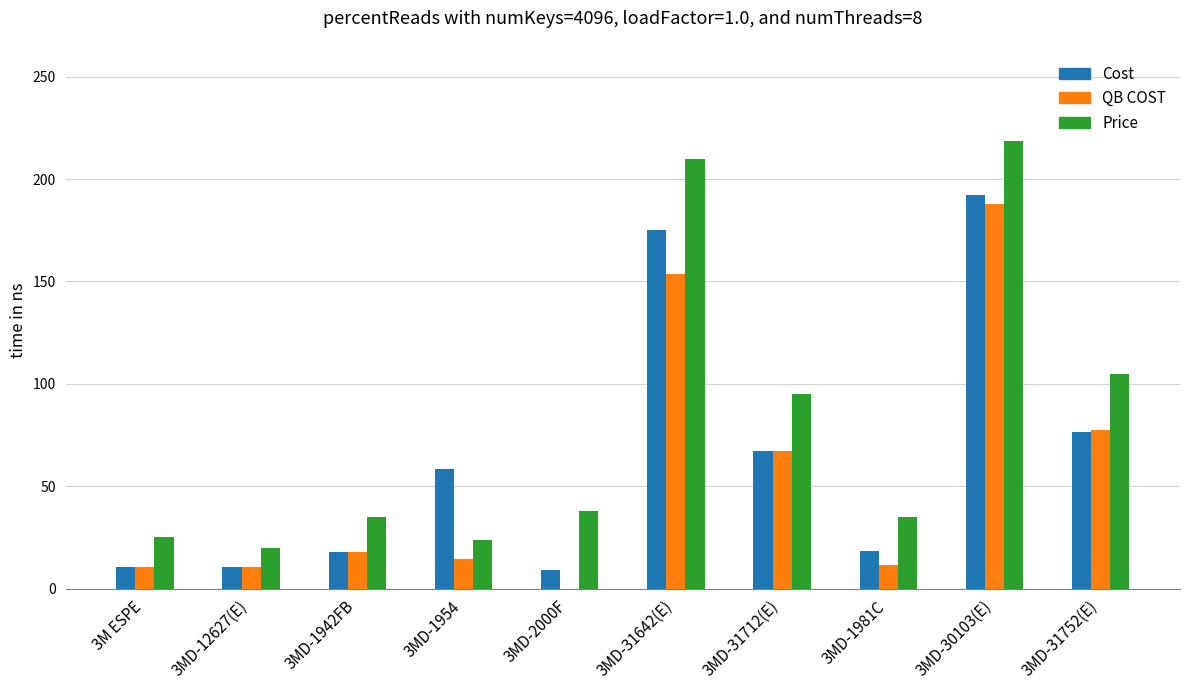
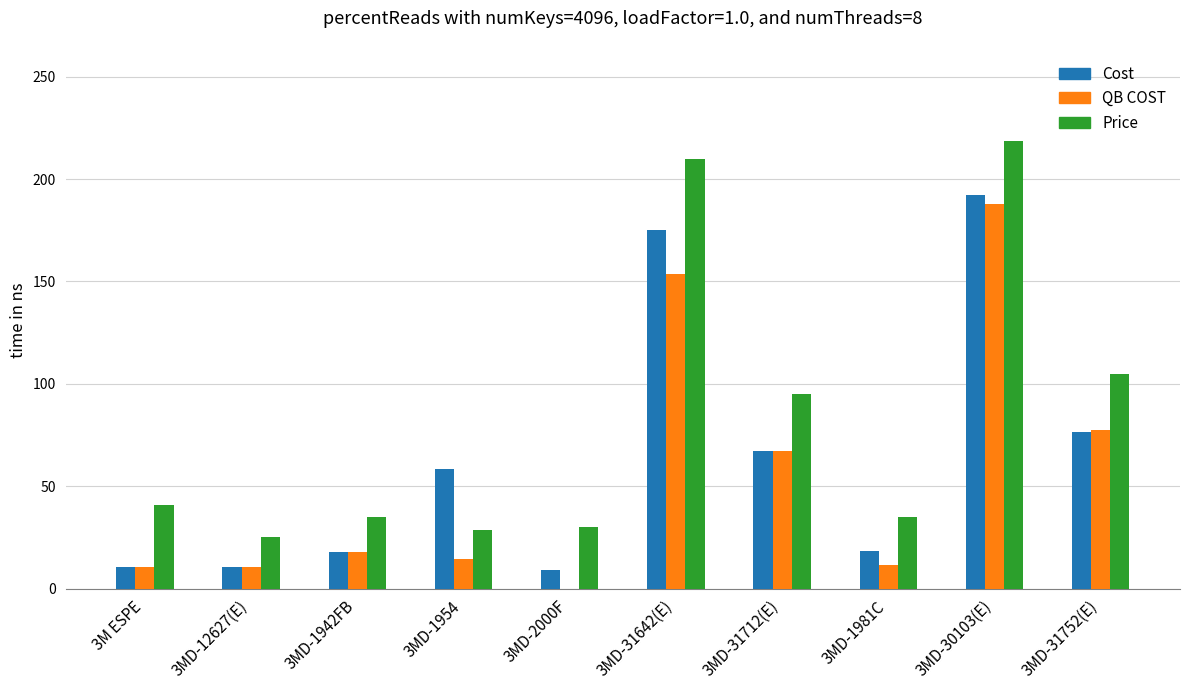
  {
    "Cost": {
      "3M ESPE": 11,
      "3MD-12627(E)": 11,
      "3MD-1942FB": 18,
      "3MD-1954": 59,
      "3MD-2000F": 9,
      "3MD-31642(E)": 175,
      "3MD-31712(E)": 67,
      "3MD-1981C": 18,
      "3MD-30103(E)": 192,
      "3MD-31752(E)": 77
    },
    "QB COST": {
      "3M ESPE": 11,
      "3MD-12627(E)": 11,
      "3MD-1942FB": 18,
      "3MD-1954": 14,
      "3MD-2000F": 0,
      "3MD-31642(E)": 154,
      "3MD-31712(E)": 67,
      "3MD-1981C": 12,
      "3MD-30103(E)": 188,
      "3MD-31752(E)": 77
    },
    "Price": {
-     "3M ESPE": 25,
-     "3MD-12627(E)": 20,
+     "3M ESPE": 41,
+     "3MD-12627(E)": 25,
      "3MD-1942FB": 35,
-     "3MD-1954": 24,
-     "3MD-2000F": 38,
+     "3MD-1954": 29,
+     "3MD-2000F": 30,
      "3MD-31642(E)": 210,
      "3MD-31712(E)": 95,
      "3MD-1981C": 35,
      "3MD-30103(E)": 219,
      "3MD-31752(E)": 105
    }
  }
